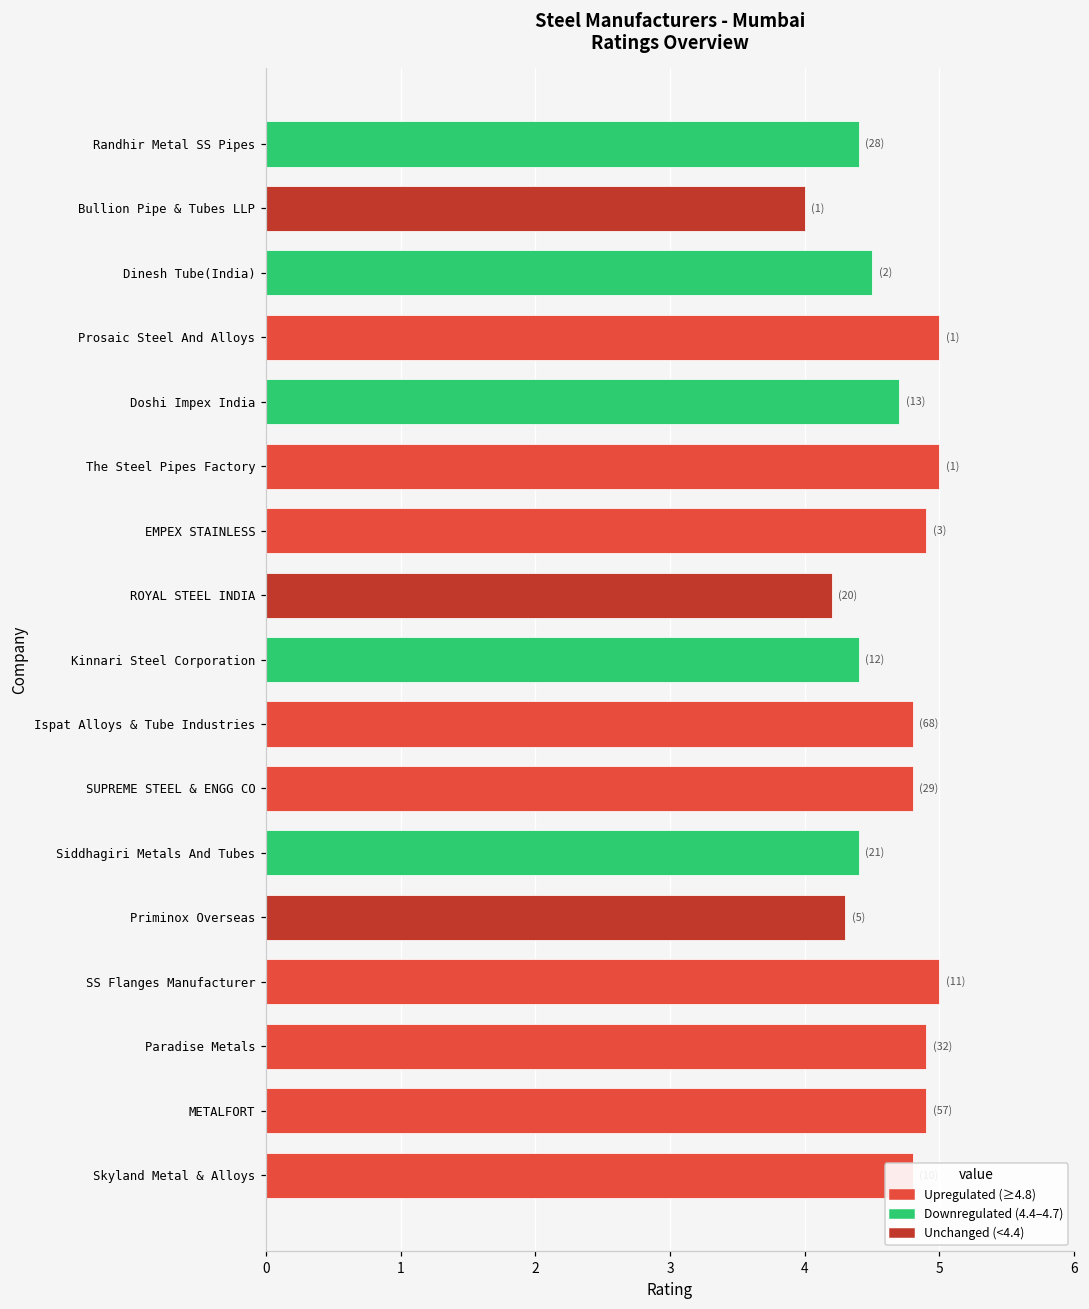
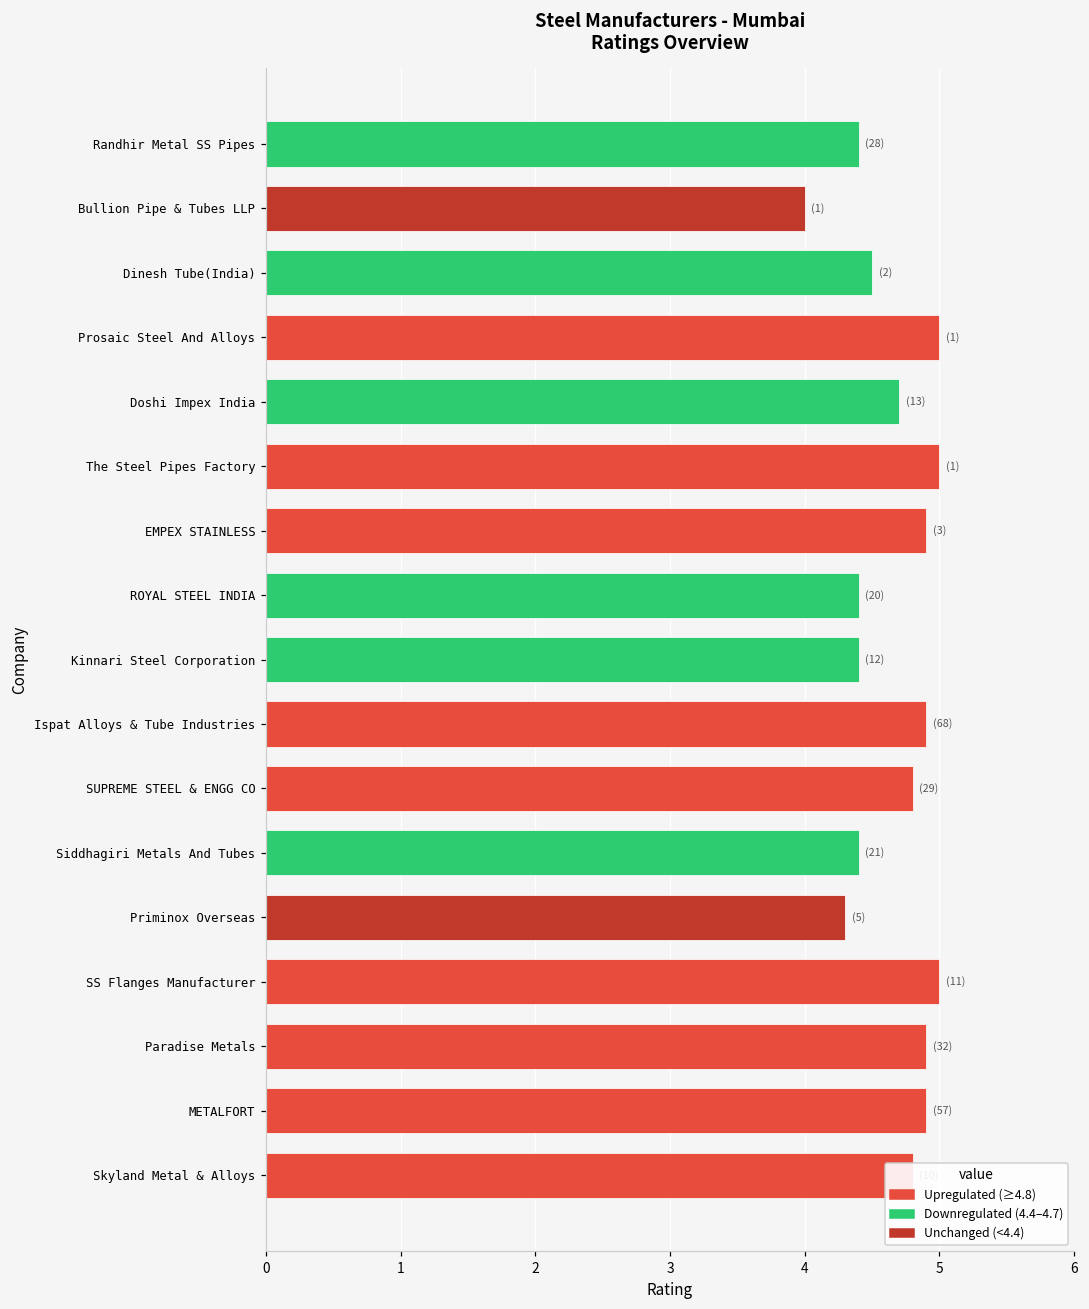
  {
-   "ROYAL STEEL INDIA": 4.2,
-   "Ispat Alloys & Tube Industries": 4.8
+   "ROYAL STEEL INDIA": 4.4,
+   "Ispat Alloys & Tube Industries": 4.9
  }
